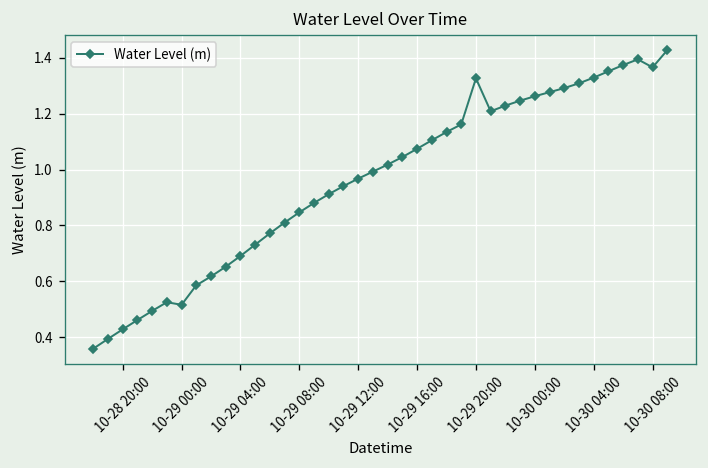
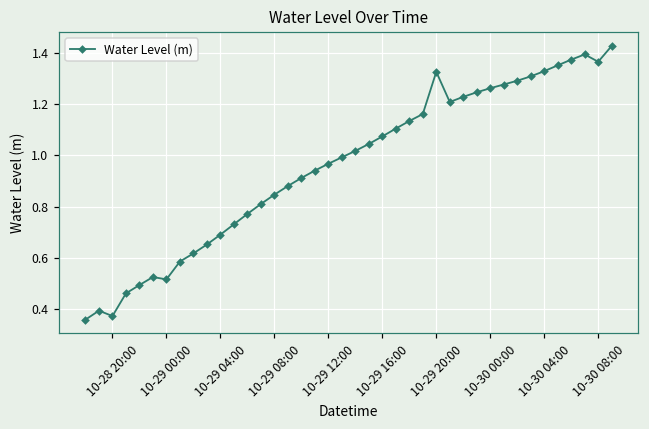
  {
-   "10-28 20:00": 0.43,
+   "10-28 20:00": 0.37,
    "10-29 00:00": 0.52,
    "10-29 04:00": 0.69,
    "10-29 08:00": 0.85,
    "10-29 12:00": 0.97,
    "10-29 16:00": 1.07,
    "10-29 20:00": 1.33,
    "10-30 00:00": 1.26,
    "10-30 04:00": 1.33,
    "10-30 08:00": 1.37
  }
